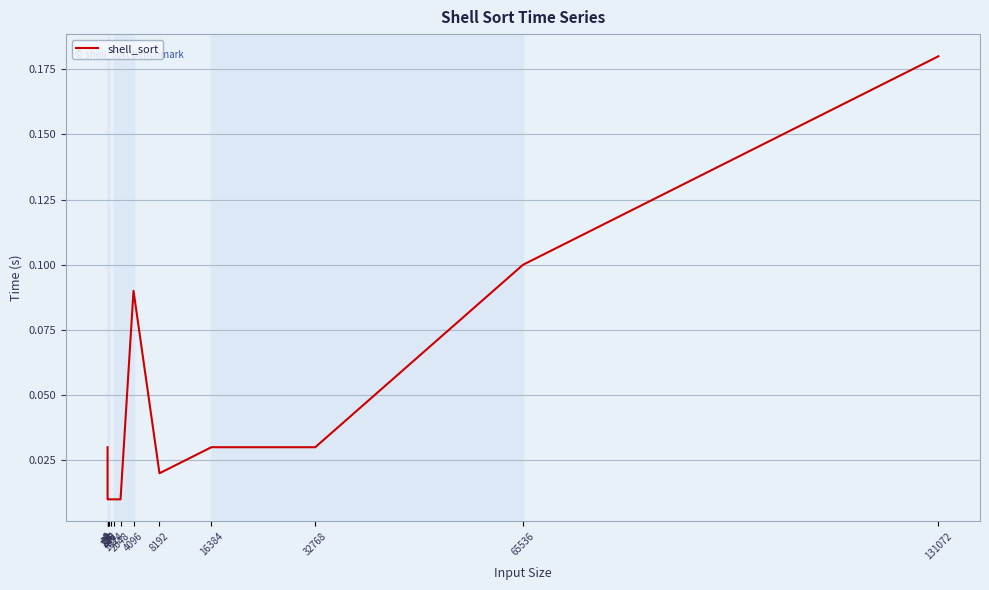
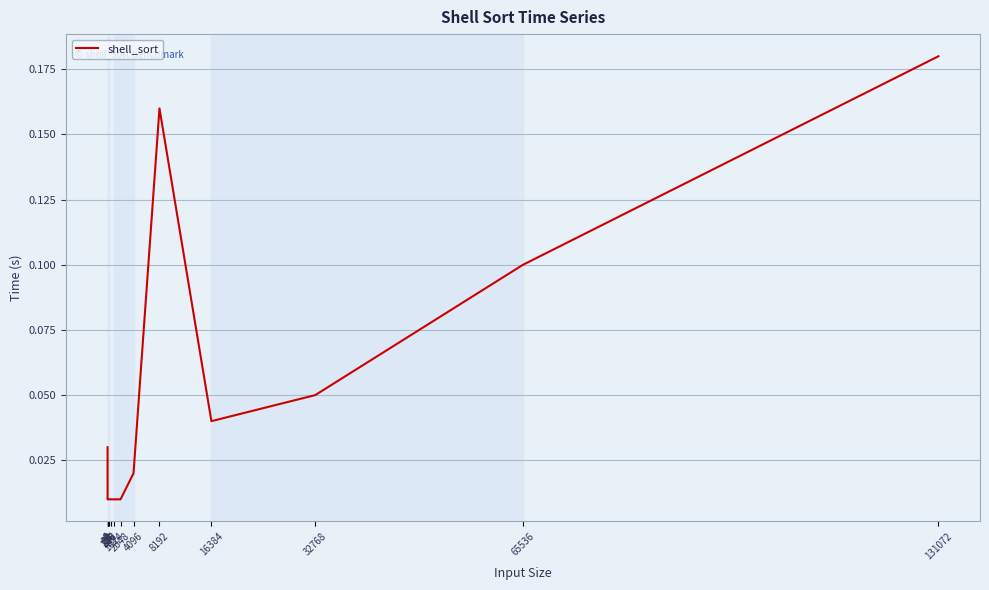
  {
    "16": 0.01,
    "32": 0.01,
    "64": 0.01,
    "128": 0.01,
    "256": 0.01,
    "512": 0.01,
    "1024": 0.01,
    "2048": 0.01,
-   "4096": 0.09,
-   "8192": 0.02,
-   "16384": 0.03,
-   "32768": 0.03,
+   "4096": 0.02,
+   "8192": 0.16,
+   "16384": 0.04,
+   "32768": 0.05,
    "65536": 0.10,
    "131072": 0.18
  }
